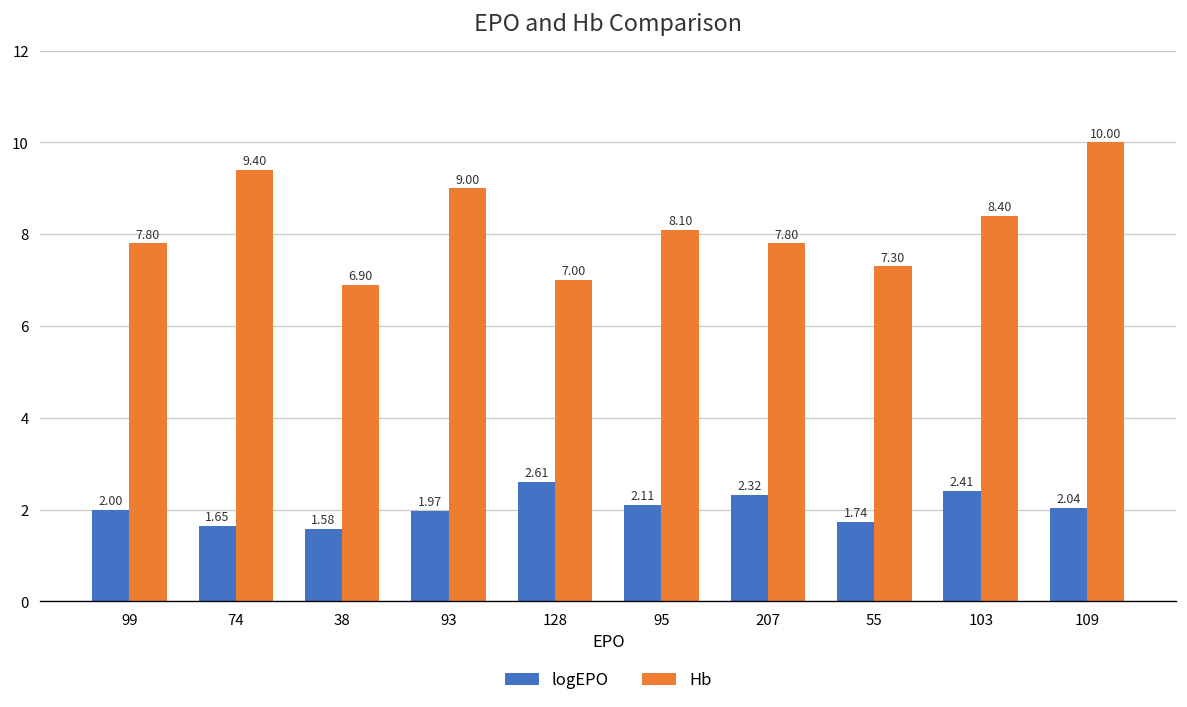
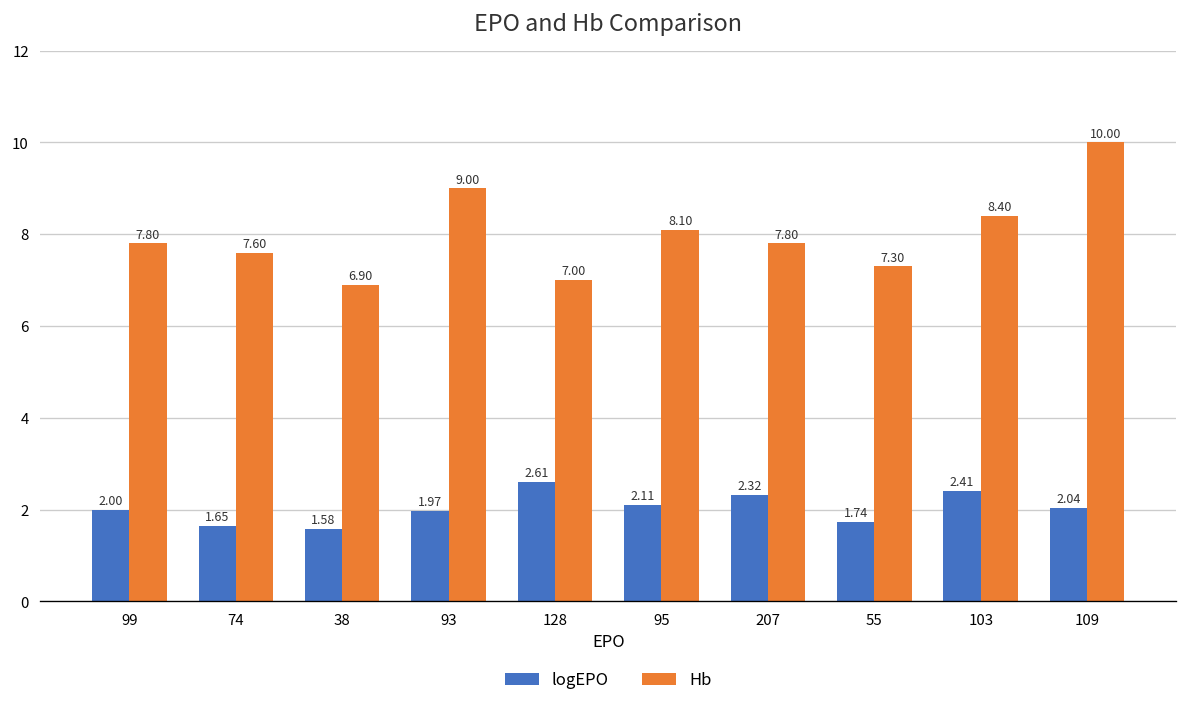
  {
    "logEPO": {
      "99": 2.00,
      "74": 1.65,
      "38": 1.58,
      "93": 1.97,
      "128": 2.61,
      "95": 2.11,
      "207": 2.32,
      "55": 1.74,
      "103": 2.41,
      "109": 2.04
    },
    "Hb": {
      "99": 7.80,
-     "74": 9.40,
+     "74": 7.60,
      "38": 6.90,
      "93": 9.00,
      "128": 7.00,
      "95": 8.10,
      "207": 7.80,
      "55": 7.30,
      "103": 8.40,
      "109": 10.00
    }
  }
